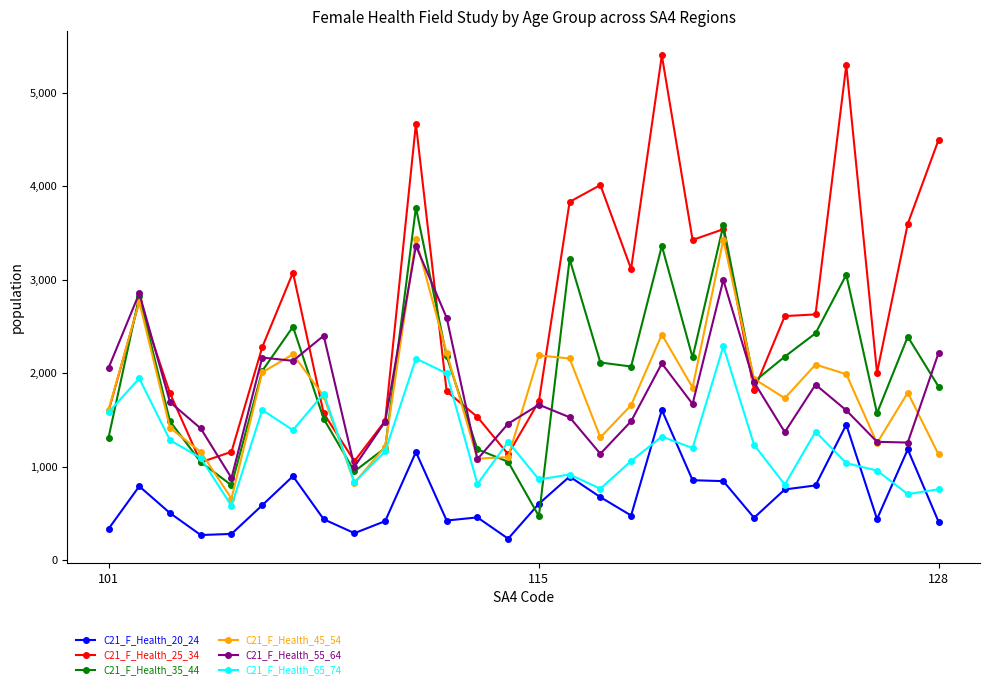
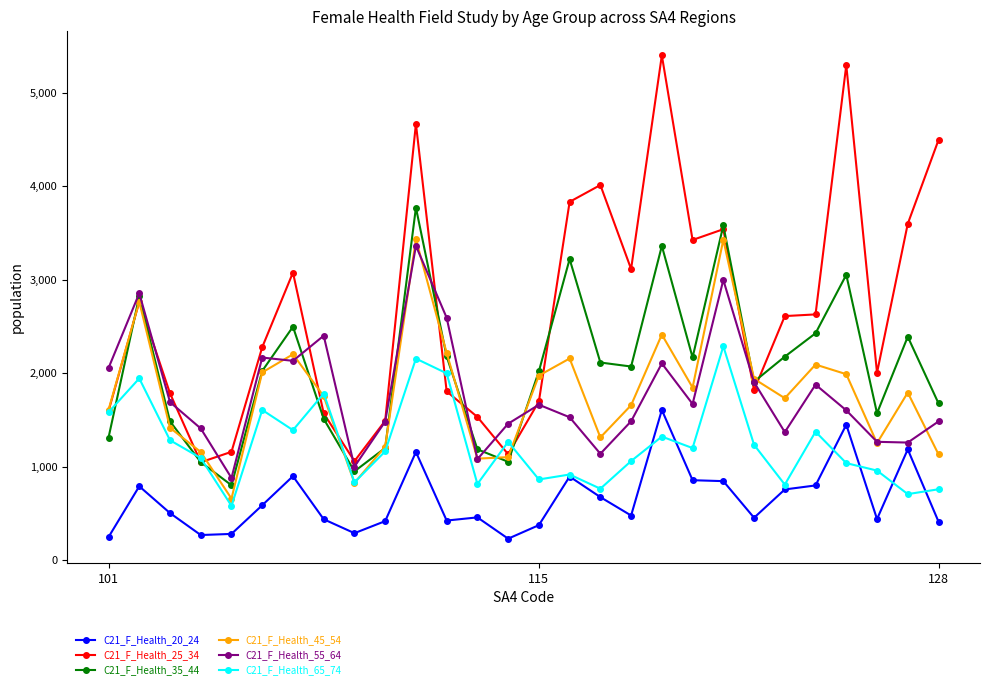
  {
    "C21_F_Health_20_24": {
-     "101": "300",
-     "115": "600",
+     "101": "200",
+     "115": "400",
      "128": "400"
    },
    "C21_F_Health_25_34": {
      "115": "1,700",
      "128": "4,500"
    },
    "C21_F_Health_35_44": {
      "101": "1,300",
-     "115": "500",
-     "128": "1,900"
+     "115": "2,000",
+     "128": "1,700"
    },
    "C21_F_Health_45_54": {
-     "115": "2,200",
+     "115": "2,000",
      "128": "1,100"
    },
    "C21_F_Health_55_64": {
      "101": "2,100",
      "115": "1,700",
-     "128": "2,200"
+     "128": "1,500"
    },
    "C21_F_Health_65_74": {
      "115": "900",
      "128": "800"
    }
  }
